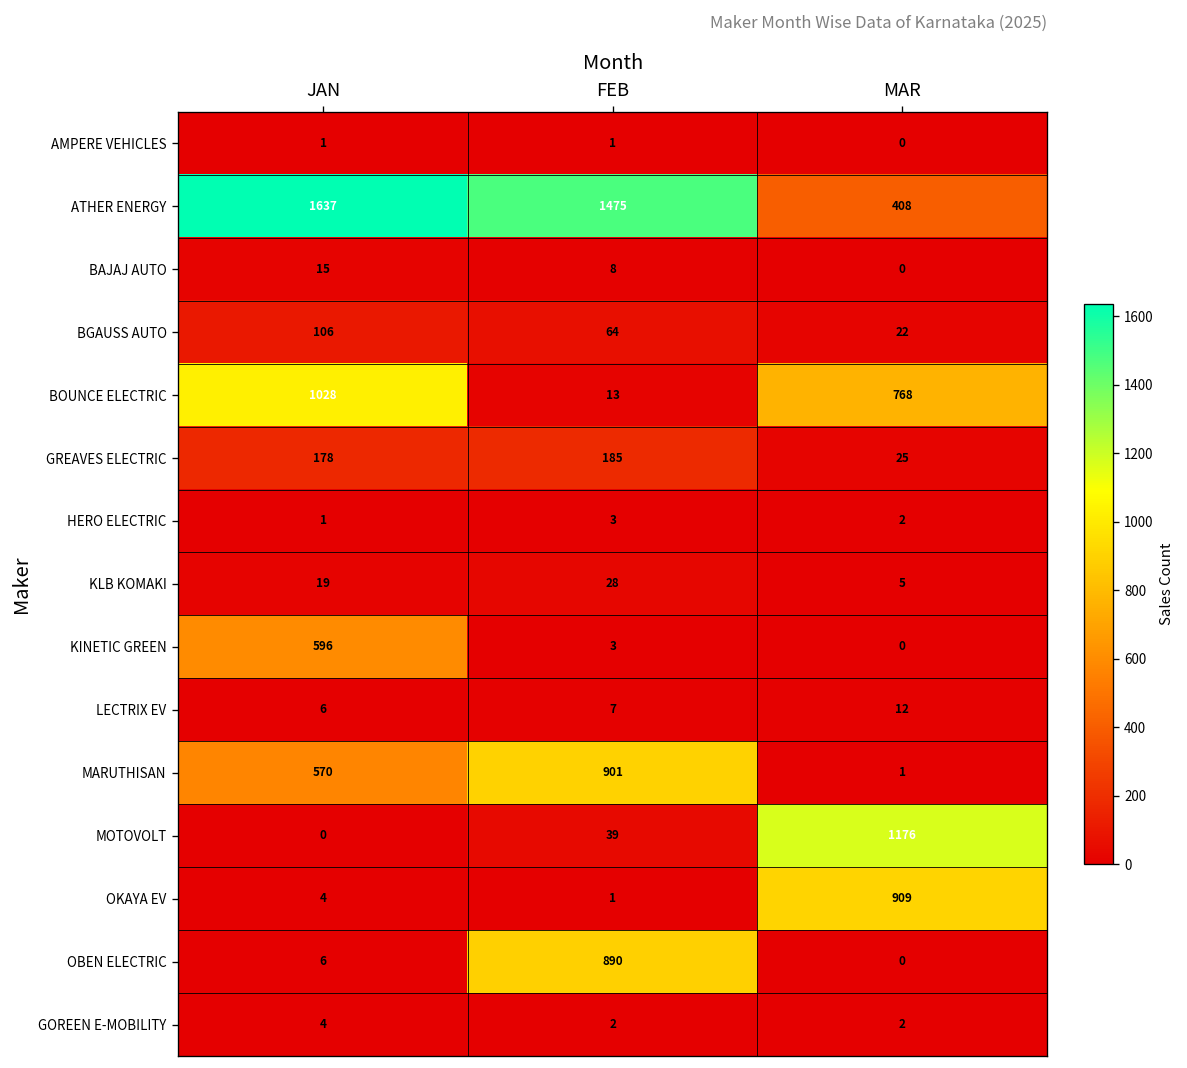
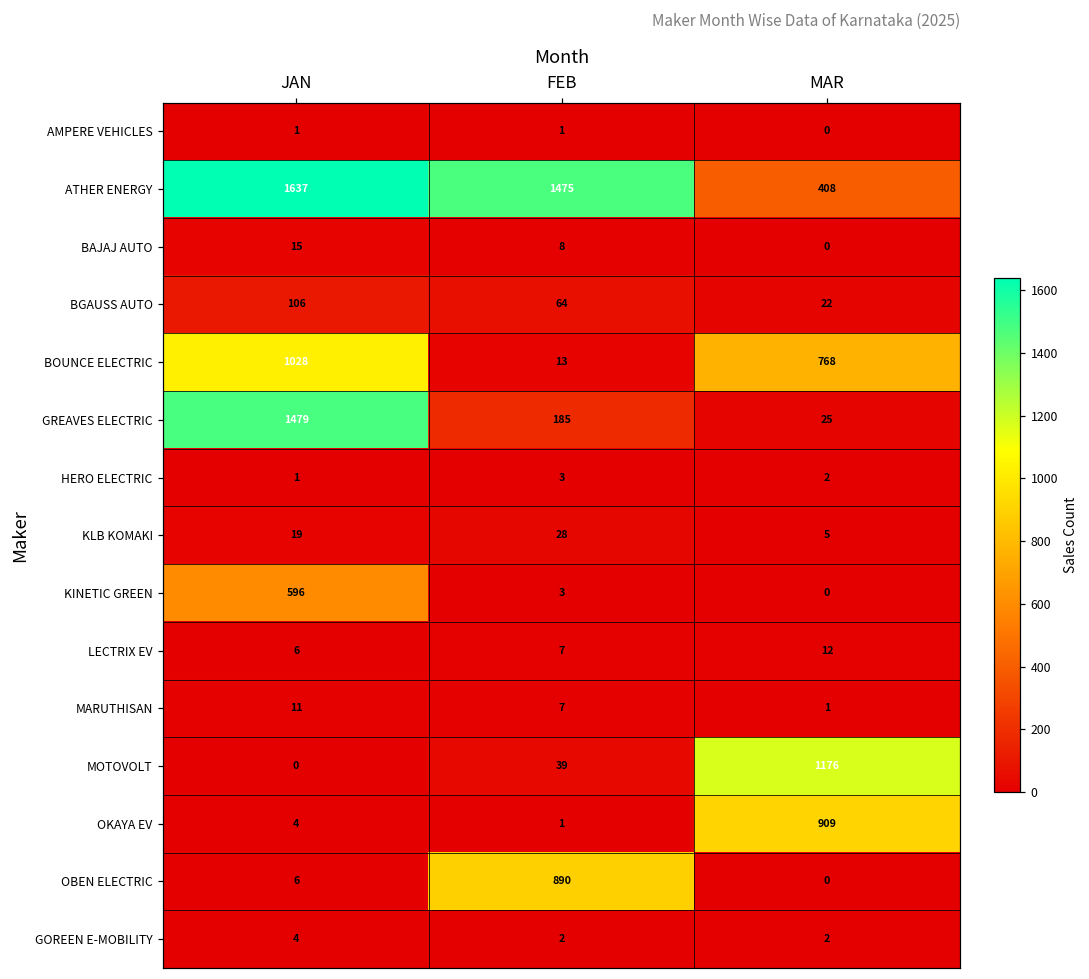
  {
    "AMPERE VEHICLES": {
      "JAN": 1,
      "FEB": 1,
      "MAR": 0
    },
    "ATHER ENERGY": {
      "JAN": 1637,
      "FEB": 1475,
      "MAR": 408
    },
    "BAJAJ AUTO": {
      "JAN": 15,
      "FEB": 8,
      "MAR": 0
    },
    "BGAUSS AUTO": {
      "JAN": 106,
      "FEB": 64,
      "MAR": 22
    },
    "BOUNCE ELECTRIC": {
      "JAN": 1028,
      "FEB": 13,
      "MAR": 768
    },
    "GREAVES ELECTRIC": {
-     "JAN": 178,
+     "JAN": 1479,
      "FEB": 185,
      "MAR": 25
    },
    "HERO ELECTRIC": {
      "JAN": 1,
      "FEB": 3,
      "MAR": 2
    },
    "KLB KOMAKI": {
      "JAN": 19,
      "FEB": 28,
      "MAR": 5
    },
    "KINETIC GREEN": {
      "JAN": 596,
      "FEB": 3,
      "MAR": 0
    },
    "LECTRIX EV": {
      "JAN": 6,
      "FEB": 7,
      "MAR": 12
    },
    "MARUTHISAN": {
-     "JAN": 570,
-     "FEB": 901,
+     "JAN": 11,
+     "FEB": 7,
      "MAR": 1
    },
    "MOTOVOLT": {
      "JAN": 0,
      "FEB": 39,
      "MAR": 1176
    },
    "OKAYA EV": {
      "JAN": 4,
      "FEB": 1,
      "MAR": 909
    },
    "OBEN ELECTRIC": {
      "JAN": 6,
      "FEB": 890,
      "MAR": 0
    },
    "GOREEN E-MOBILITY": {
      "JAN": 4,
      "FEB": 2,
      "MAR": 2
    }
  }
